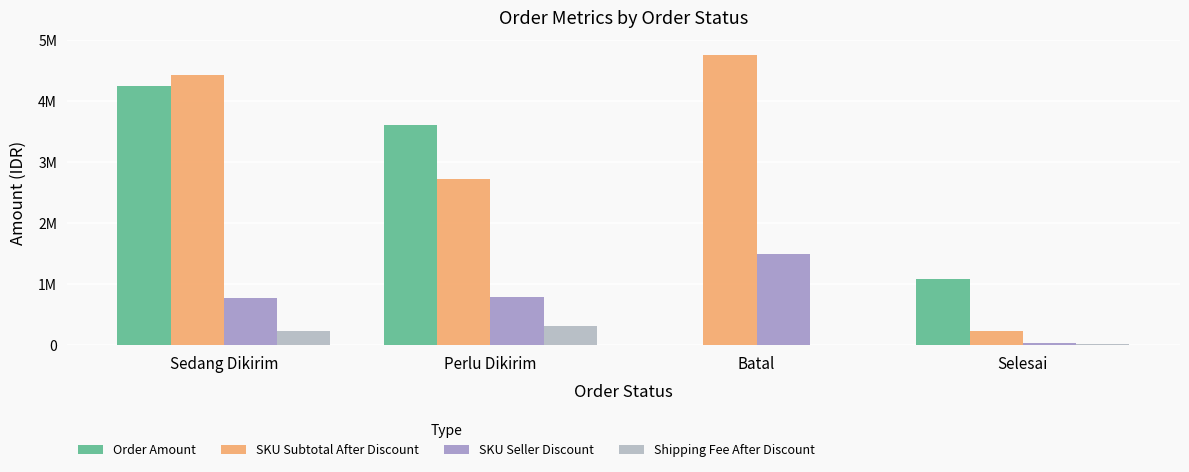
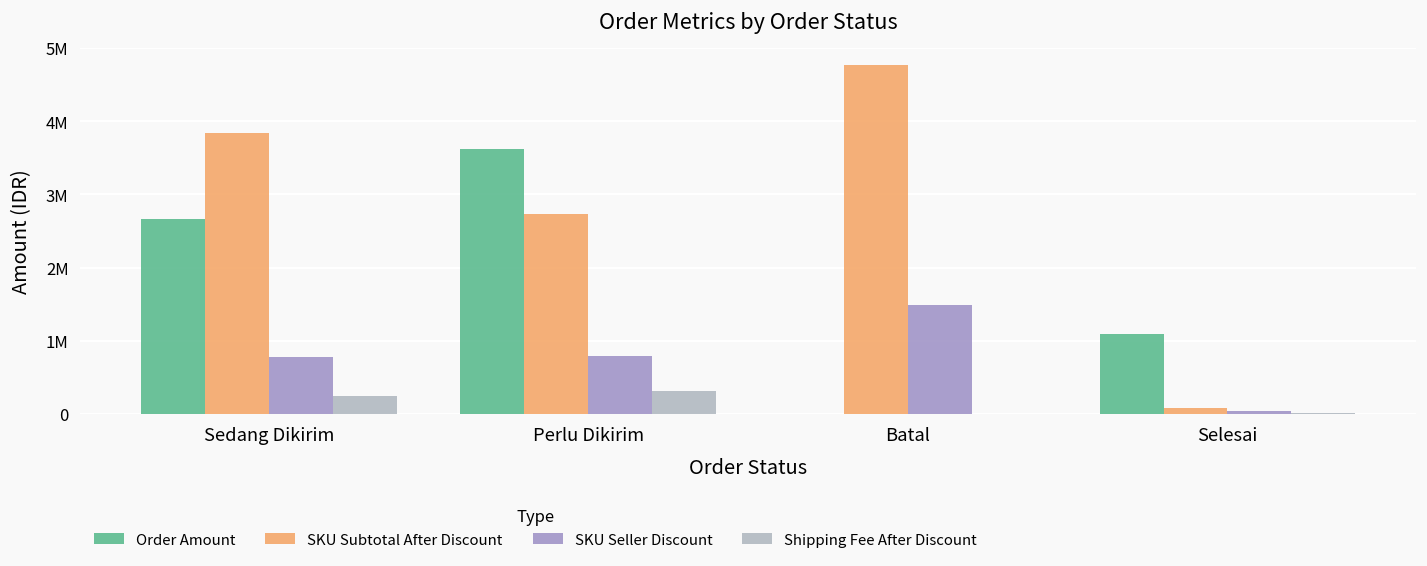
  {
    "Order Amount": {
-     "Sedang Dikirim": 4200000,
+     "Sedang Dikirim": 2700000,
      "Perlu Dikirim": 3600000,
      "Batal": 0,
      "Selesai": 1100000
    },
    "SKU Subtotal After Discount": {
-     "Sedang Dikirim": 4400000,
+     "Sedang Dikirim": 3800000,
      "Perlu Dikirim": 2700000,
      "Batal": 4800000,
-     "Selesai": 200000
+     "Selesai": 100000
    }
  }
